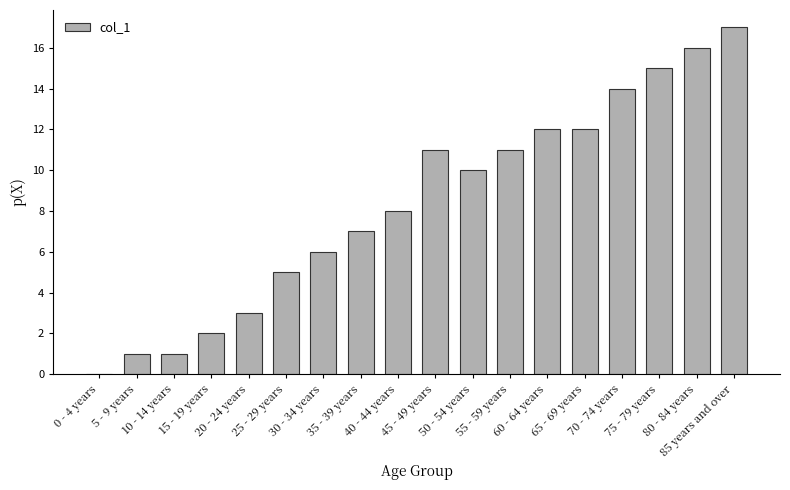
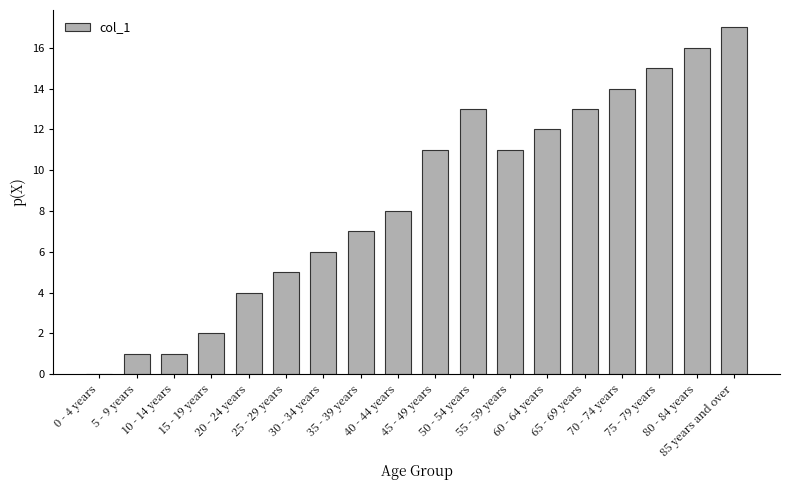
  {
    "0 - 4 years": 0,
    "5 - 9 years": 1,
    "10 - 14 years": 1,
    "15 - 19 years": 2,
-   "20 - 24 years": 3,
+   "20 - 24 years": 4,
    "25 - 29 years": 5,
    "30 - 34 years": 6,
    "35 - 39 years": 7,
    "40 - 44 years": 8,
    "45 - 49 years": 11,
-   "50 - 54 years": 10,
+   "50 - 54 years": 13,
    "55 - 59 years": 11,
    "60 - 64 years": 12,
-   "65 - 69 years": 12,
+   "65 - 69 years": 13,
    "70 - 74 years": 14,
    "75 - 79 years": 15,
    "80 - 84 years": 16,
    "85 years and over": 17
  }
